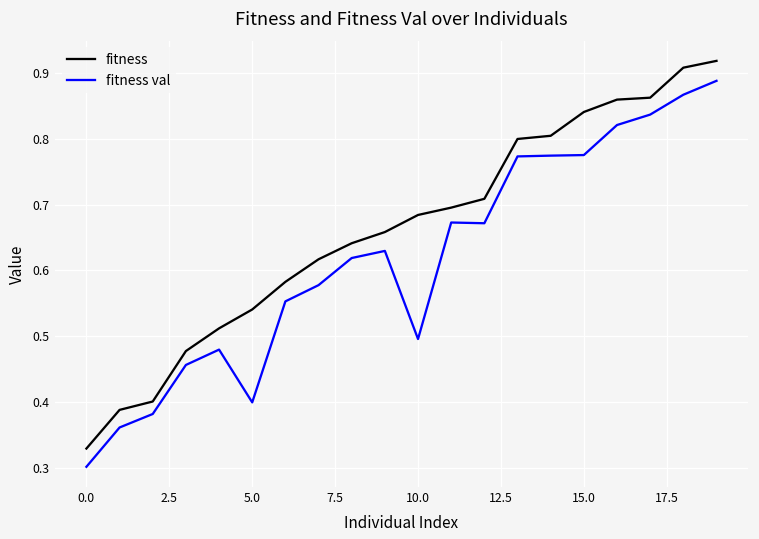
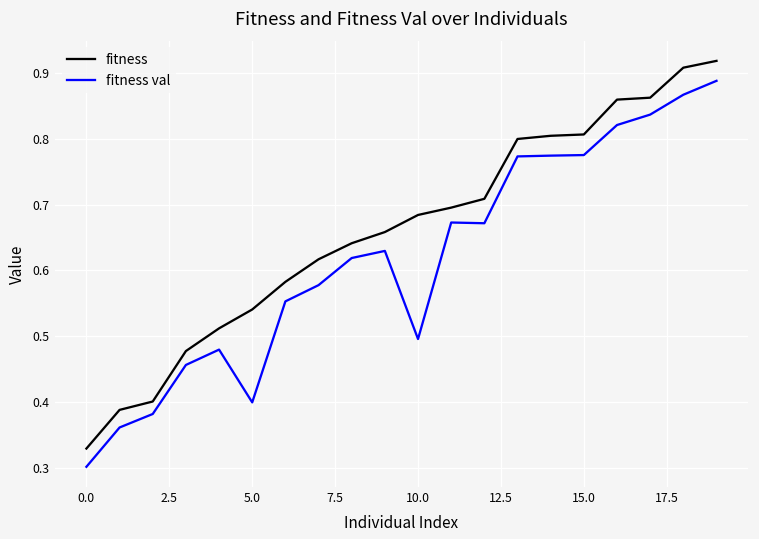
  {
    "fitness": {
      "0.0": 0.33,
      "5.0": 0.54,
      "10.0": 0.68,
-     "15.0": 0.84
+     "15.0": 0.81
    },
    "fitness val": {
      "0.0": 0.30,
      "5.0": 0.40,
      "10.0": 0.50,
      "15.0": 0.78
    }
  }
